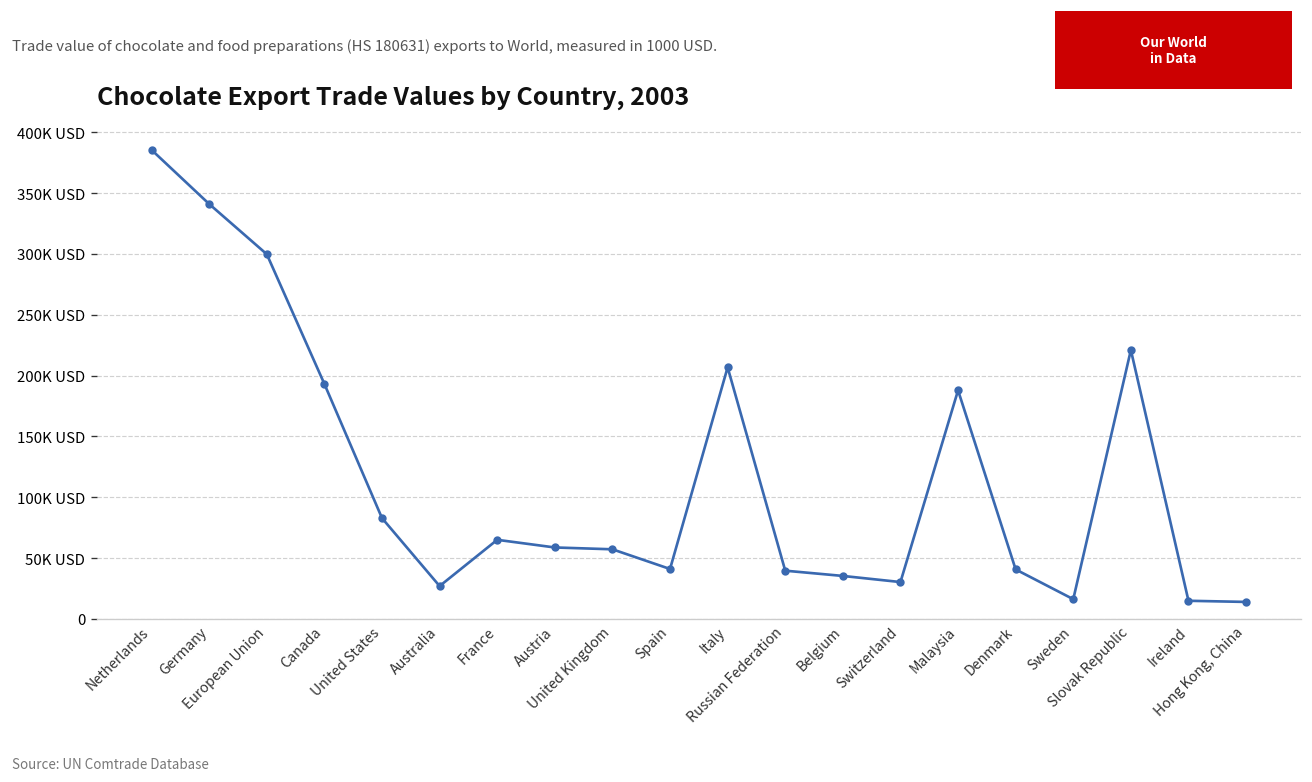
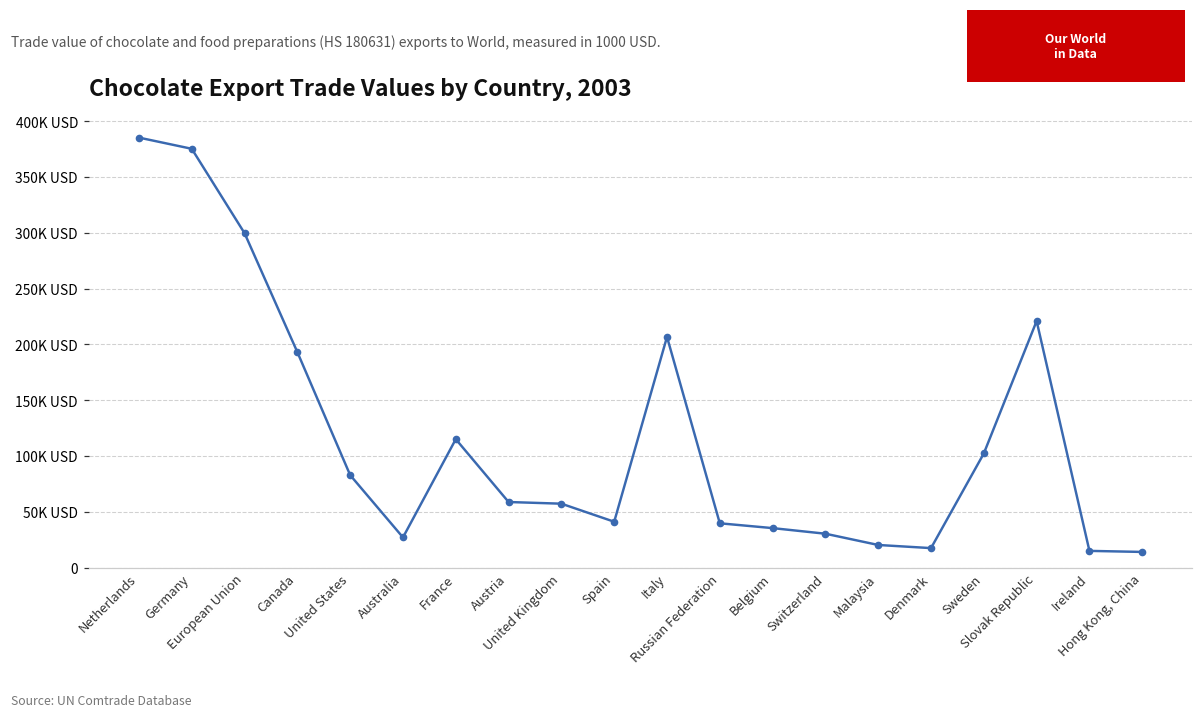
  {
    "Netherlands": "386K USD",
-   "Germany": "341K USD",
+   "Germany": "375K USD",
    "European Union": "300K USD",
    "Canada": "193K USD",
    "United States": "83K USD",
    "Australia": "27K USD",
-   "France": "65K USD",
+   "France": "115K USD",
    "Austria": "59K USD",
    "United Kingdom": "57K USD",
    "Spain": "41K USD",
    "Italy": "207K USD",
    "Russian Federation": "40K USD",
    "Belgium": "35K USD",
    "Switzerland": "30K USD",
-   "Malaysia": "188K USD",
-   "Denmark": "41K USD",
-   "Sweden": "16K USD",
+   "Malaysia": "20K USD",
+   "Denmark": "17K USD",
+   "Sweden": "102K USD",
    "Slovak Republic": "221K USD",
    "Ireland": "15K USD",
    "Hong Kong, China": "14K USD"
  }
